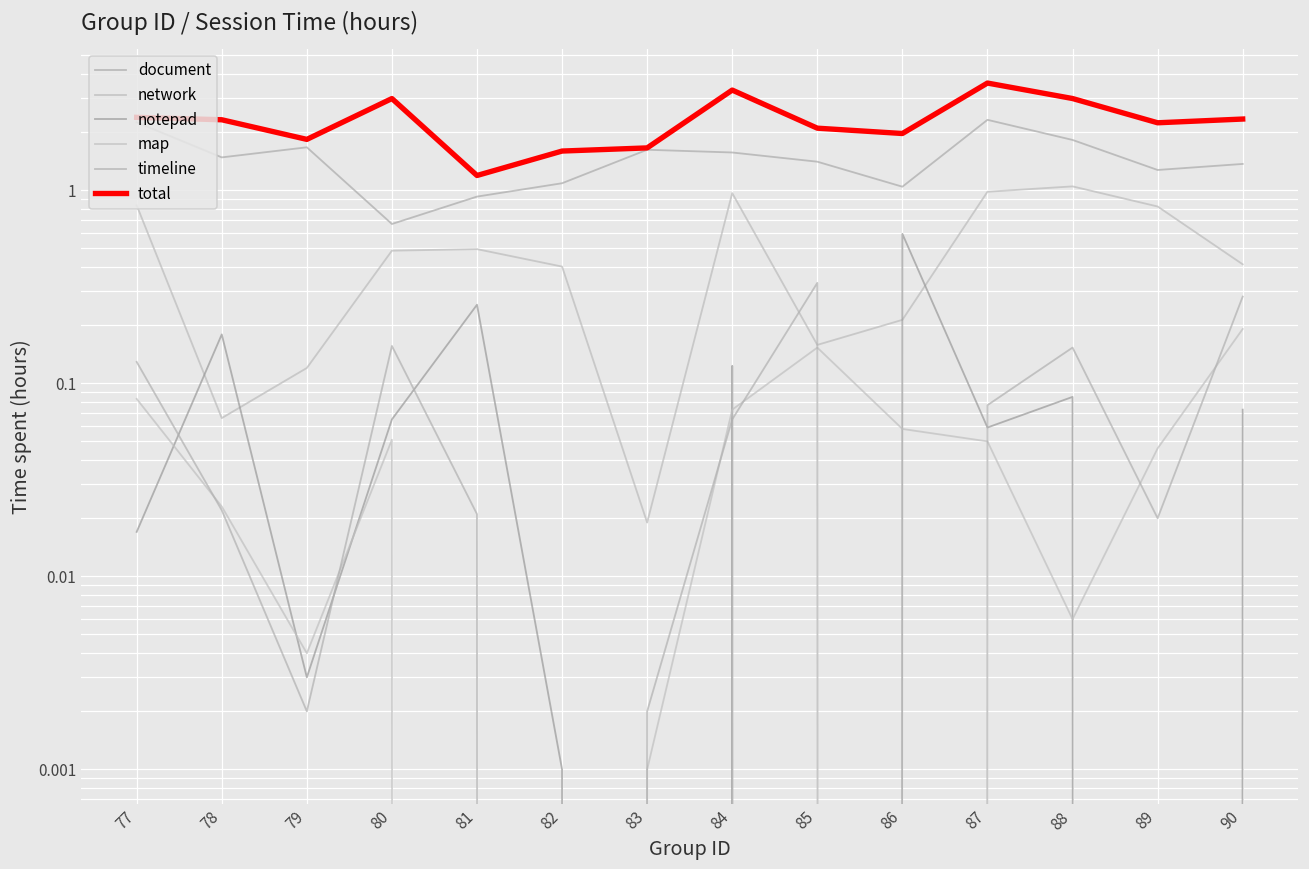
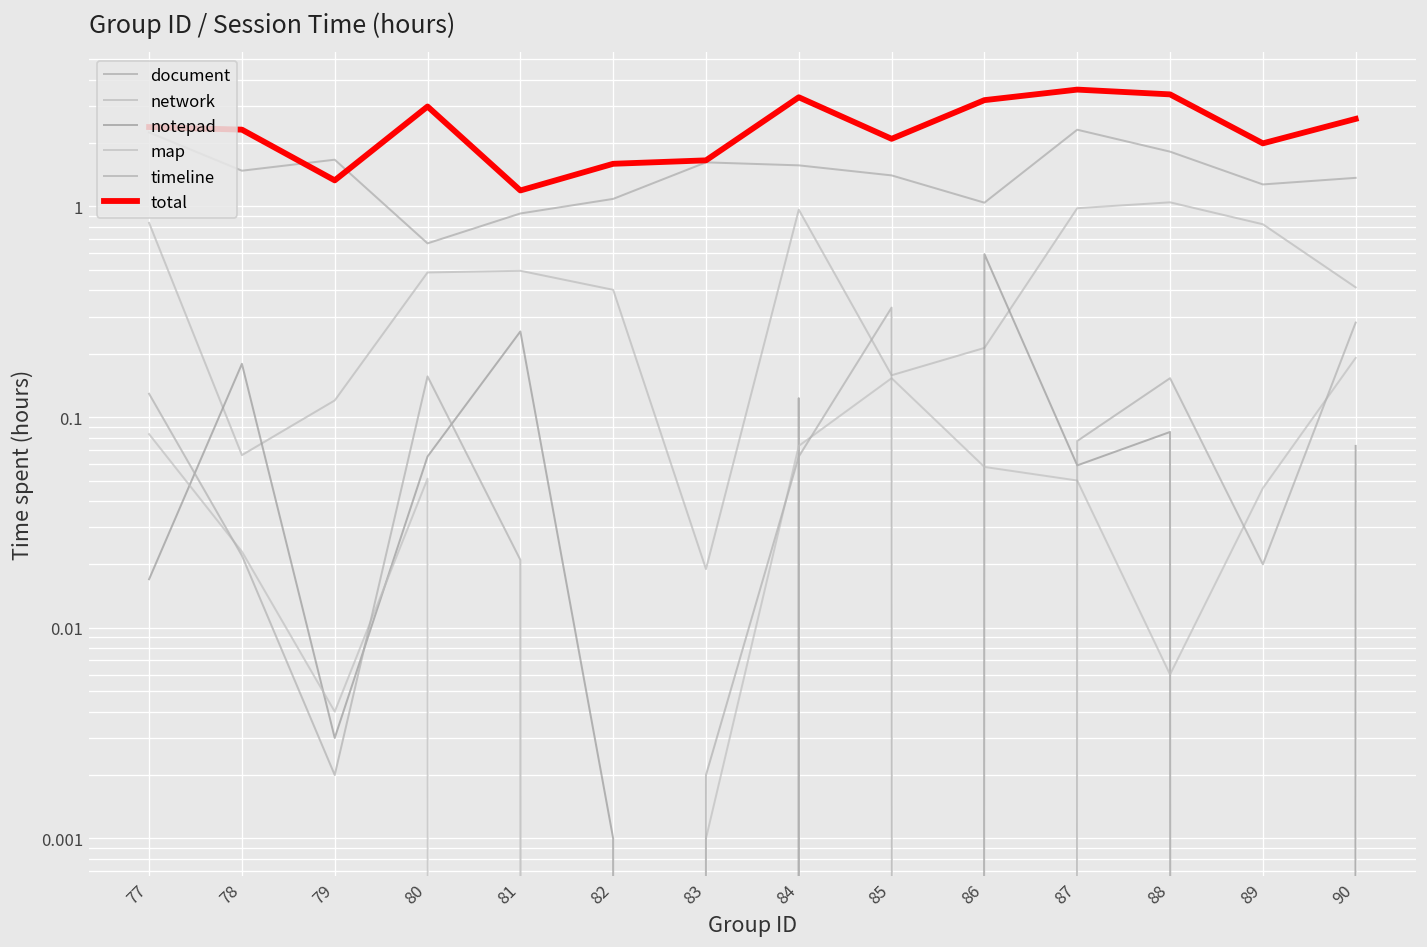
  {
    "total": {
      "78": 2.3,
-     "79": 1.8,
+     "79": 1.3,
      "80": 3.0,
      "81": 1.2,
      "82": 1.6,
      "84": 3.3,
      "85": 2.1,
-     "86": 2.0,
+     "86": 3.2,
      "87": 3.6,
-     "88": 3.0,
-     "89": 2.2,
-     "90": 2.3
+     "88": 3.4,
+     "89": 2.0,
+     "90": 2.6
    }
  }
